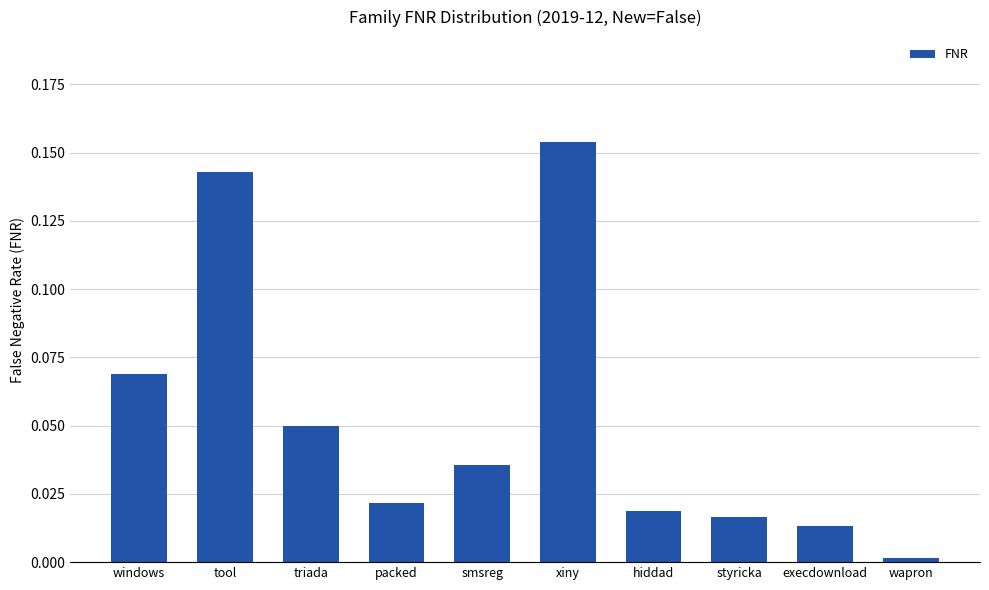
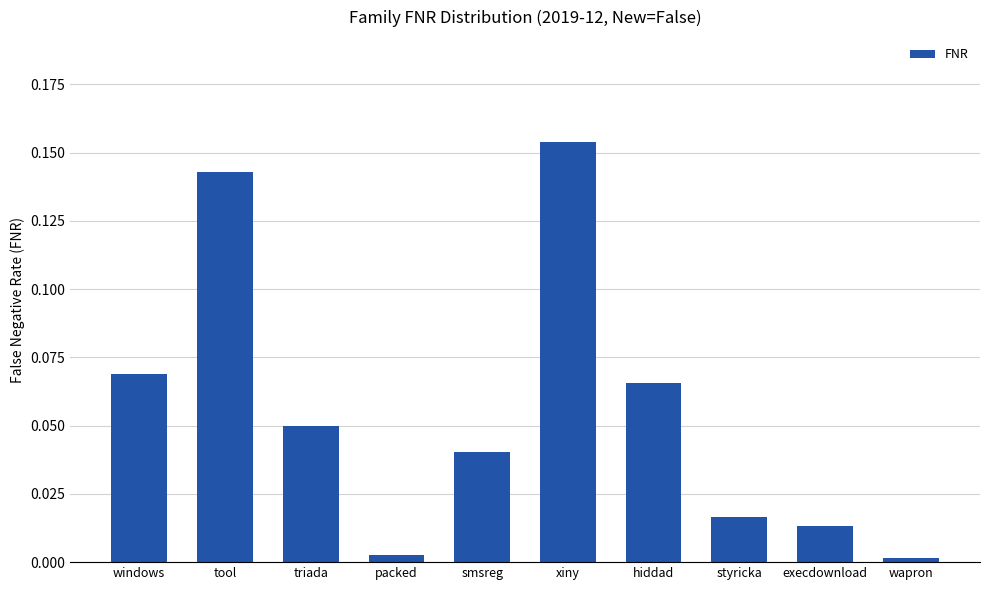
  {
    "windows": 0.069,
    "tool": 0.143,
    "triada": 0.050,
-   "packed": 0.022,
-   "smsreg": 0.036,
+   "packed": 0.003,
+   "smsreg": 0.040,
    "xiny": 0.154,
-   "hiddad": 0.019,
+   "hiddad": 0.066,
    "styricka": 0.017,
    "execdownload": 0.013,
    "wapron": 0.002
  }
